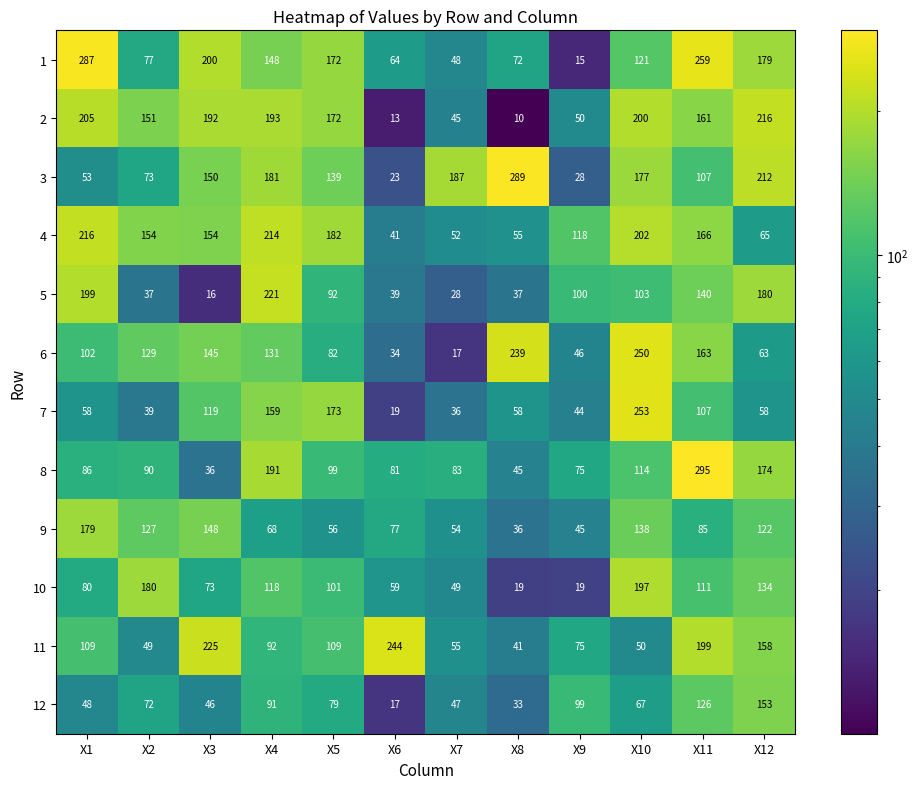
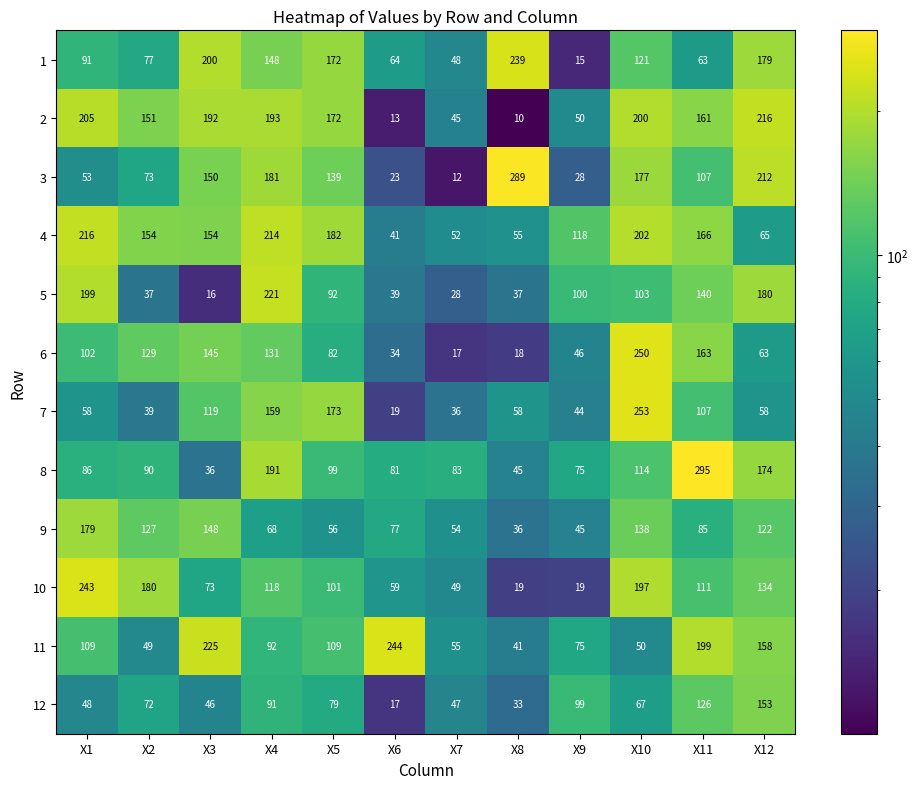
  {
    "1": {
-     "X1": 287,
+     "X1": 91,
      "X2": 77,
      "X3": 200,
      "X4": 148,
      "X5": 172,
      "X6": 64,
      "X7": 48,
-     "X8": 72,
+     "X8": 239,
      "X9": 15,
      "X10": 121,
-     "X11": 259,
+     "X11": 63,
      "X12": 179
    },
    "2": {
      "X1": 205,
      "X2": 151,
      "X3": 192,
      "X4": 193,
      "X5": 172,
      "X6": 13,
      "X7": 45,
      "X8": 10,
      "X9": 50,
      "X10": 200,
      "X11": 161,
      "X12": 216
    },
    "3": {
      "X1": 53,
      "X2": 73,
      "X3": 150,
      "X4": 181,
      "X5": 139,
      "X6": 23,
-     "X7": 187,
+     "X7": 12,
      "X8": 289,
      "X9": 28,
      "X10": 177,
      "X11": 107,
      "X12": 212
    },
    "4": {
      "X1": 216,
      "X2": 154,
      "X3": 154,
      "X4": 214,
      "X5": 182,
      "X6": 41,
      "X7": 52,
      "X8": 55,
      "X9": 118,
      "X10": 202,
      "X11": 166,
      "X12": 65
    },
    "5": {
      "X1": 199,
      "X2": 37,
      "X3": 16,
      "X4": 221,
      "X5": 92,
      "X6": 39,
      "X7": 28,
      "X8": 37,
      "X9": 100,
      "X10": 103,
      "X11": 140,
      "X12": 180
    },
    "6": {
      "X1": 102,
      "X2": 129,
      "X3": 145,
      "X4": 131,
      "X5": 82,
      "X6": 34,
      "X7": 17,
-     "X8": 239,
+     "X8": 18,
      "X9": 46,
      "X10": 250,
      "X11": 163,
      "X12": 63
    },
    "7": {
      "X1": 58,
      "X2": 39,
      "X3": 119,
      "X4": 159,
      "X5": 173,
      "X6": 19,
      "X7": 36,
      "X8": 58,
      "X9": 44,
      "X10": 253,
      "X11": 107,
      "X12": 58
    },
    "8": {
      "X1": 86,
      "X2": 90,
      "X3": 36,
      "X4": 191,
      "X5": 99,
      "X6": 81,
      "X7": 83,
      "X8": 45,
      "X9": 75,
      "X10": 114,
      "X11": 295,
      "X12": 174
    },
    "9": {
      "X1": 179,
      "X2": 127,
      "X3": 148,
      "X4": 68,
      "X5": 56,
      "X6": 77,
      "X7": 54,
      "X8": 36,
      "X9": 45,
      "X10": 138,
      "X11": 85,
      "X12": 122
    },
    "10": {
-     "X1": 80,
+     "X1": 243,
      "X2": 180,
      "X3": 73,
      "X4": 118,
      "X5": 101,
      "X6": 59,
      "X7": 49,
      "X8": 19,
      "X9": 19,
      "X10": 197,
      "X11": 111,
      "X12": 134
    },
    "11": {
      "X1": 109,
      "X2": 49,
      "X3": 225,
      "X4": 92,
      "X5": 109,
      "X6": 244,
      "X7": 55,
      "X8": 41,
      "X9": 75,
      "X10": 50,
      "X11": 199,
      "X12": 158
    },
    "12": {
      "X1": 48,
      "X2": 72,
      "X3": 46,
      "X4": 91,
      "X5": 79,
      "X6": 17,
      "X7": 47,
      "X8": 33,
      "X9": 99,
      "X10": 67,
      "X11": 126,
      "X12": 153
    }
  }
